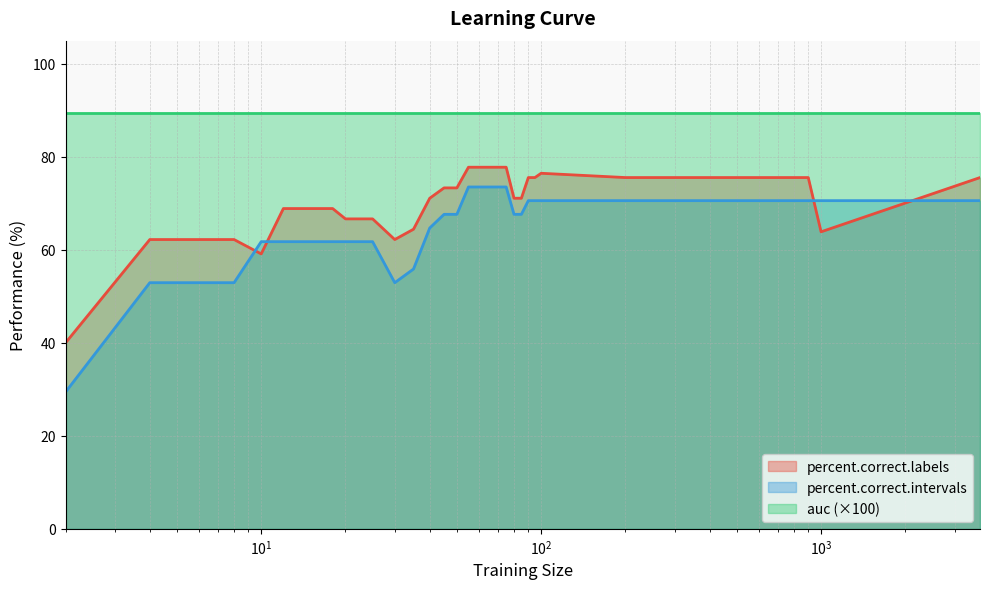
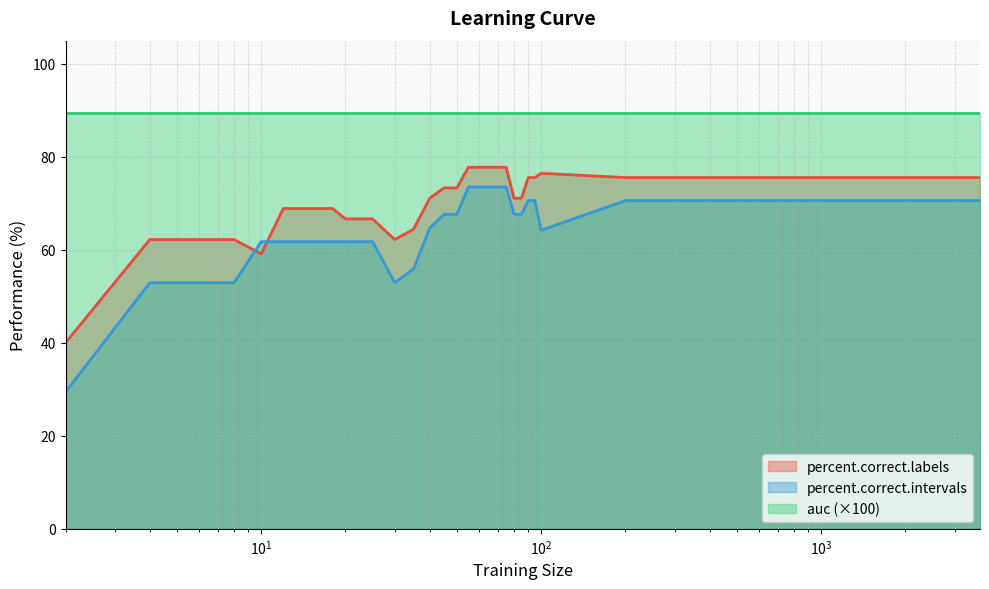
  {
    "percent.correct.labels": {
      "10^1": 59,
      "10^2": 76,
-     "10^3": 64
+     "10^3": 76
    },
    "percent.correct.intervals": {
      "10^1": 62,
-     "10^2": 71,
+     "10^2": 64,
      "10^3": 71
    },
    "auc (×100)": {
      "10^1": 89,
      "10^2": 89,
      "10^3": 89
    }
  }
